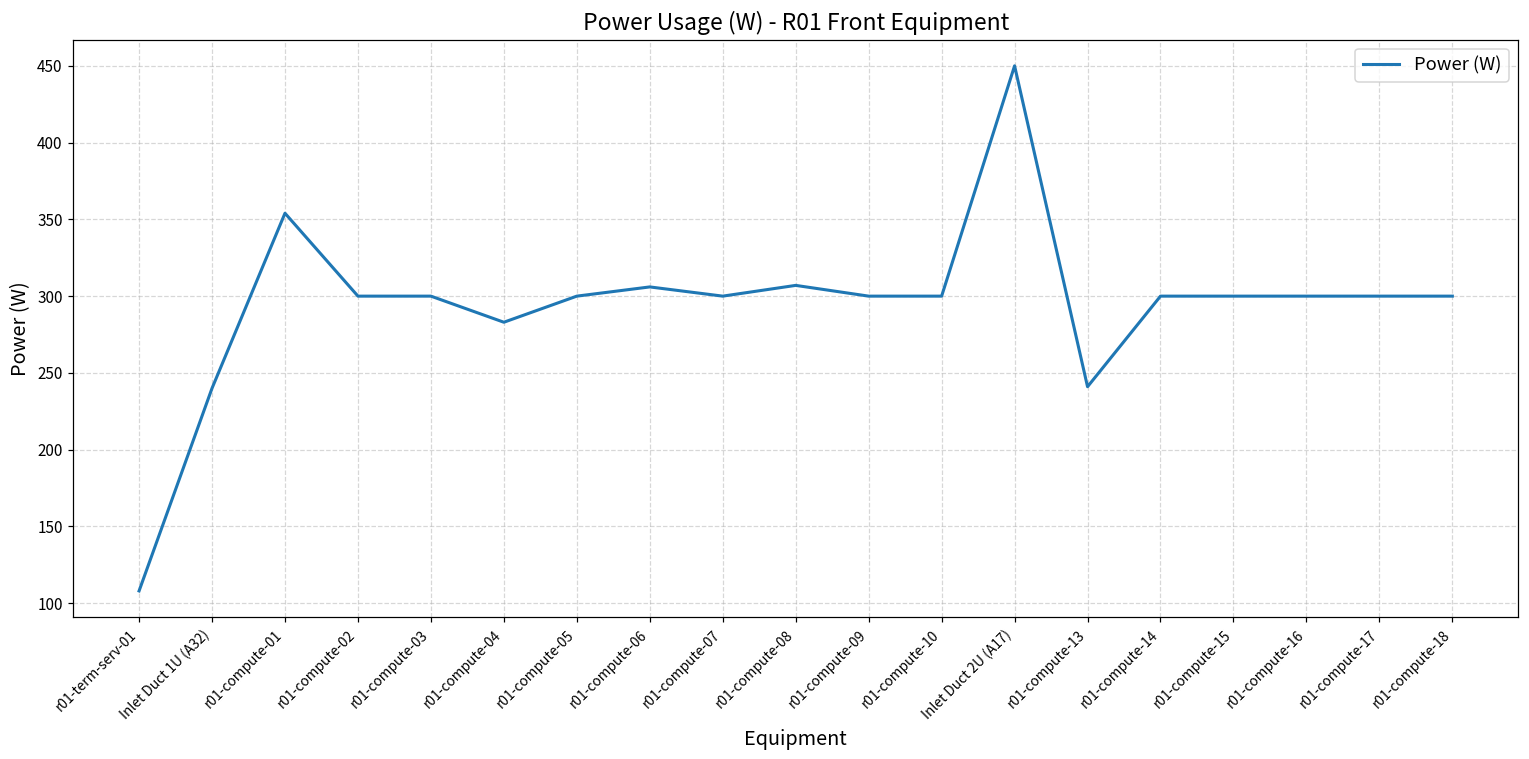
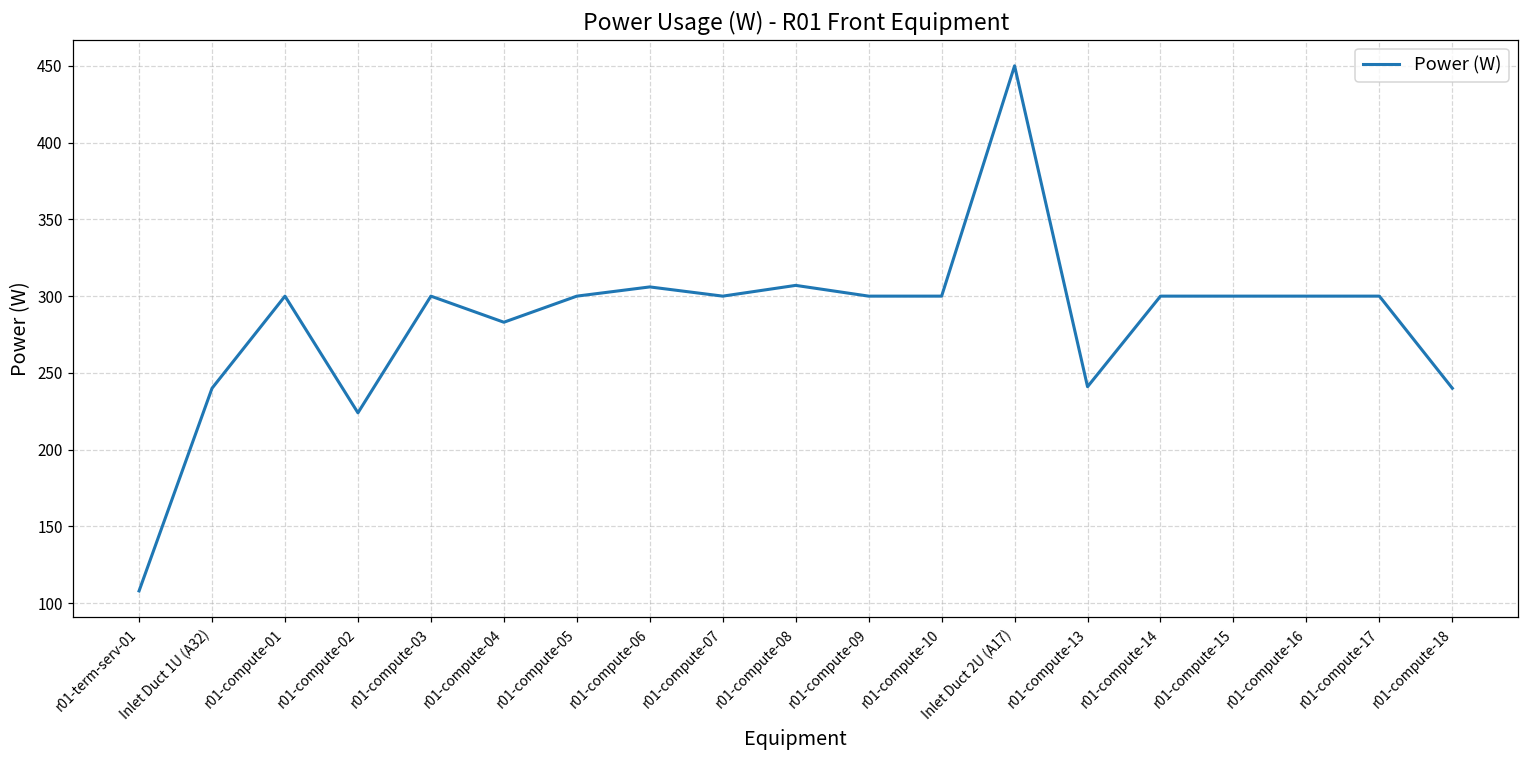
  {
    "r01-term-serv-01": 108,
    "Inlet Duct 1U (A32)": 240,
-   "r01-compute-01": 354,
-   "r01-compute-02": 300,
+   "r01-compute-01": 300,
+   "r01-compute-02": 224,
    "r01-compute-03": 300,
    "r01-compute-04": 283,
    "r01-compute-05": 300,
    "r01-compute-06": 306,
    "r01-compute-07": 300,
    "r01-compute-08": 307,
    "r01-compute-09": 300,
    "r01-compute-10": 300,
    "Inlet Duct 2U (A17)": 450,
    "r01-compute-13": 241,
    "r01-compute-14": 300,
    "r01-compute-15": 300,
    "r01-compute-16": 300,
    "r01-compute-17": 300,
-   "r01-compute-18": 300
+   "r01-compute-18": 240
  }
